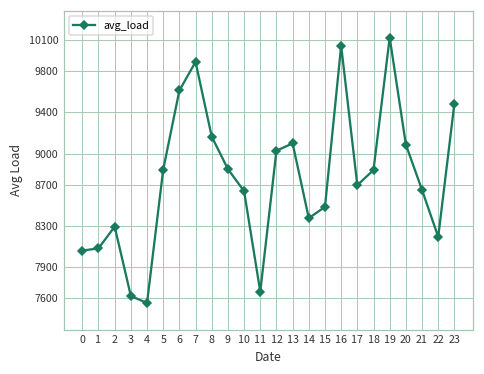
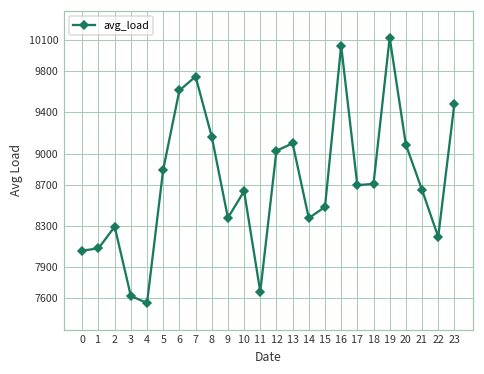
  {
    "0": 8100,
    "1": 8100,
    "2": 8300,
    "3": 7600,
    "4": 7600,
    "5": 8800,
    "6": 9600,
-   "7": 9900,
+   "7": 9700,
    "8": 9200,
-   "9": 8900,
+   "9": 8400,
    "10": 8600,
    "11": 7700,
    "12": 9000,
    "13": 9100,
    "14": 8400,
    "15": 8500,
    "16": 10000,
    "17": 8700,
-   "18": 8800,
+   "18": 8700,
    "19": 10100,
    "20": 9100,
    "21": 8600,
    "22": 8200,
    "23": 9500
  }
